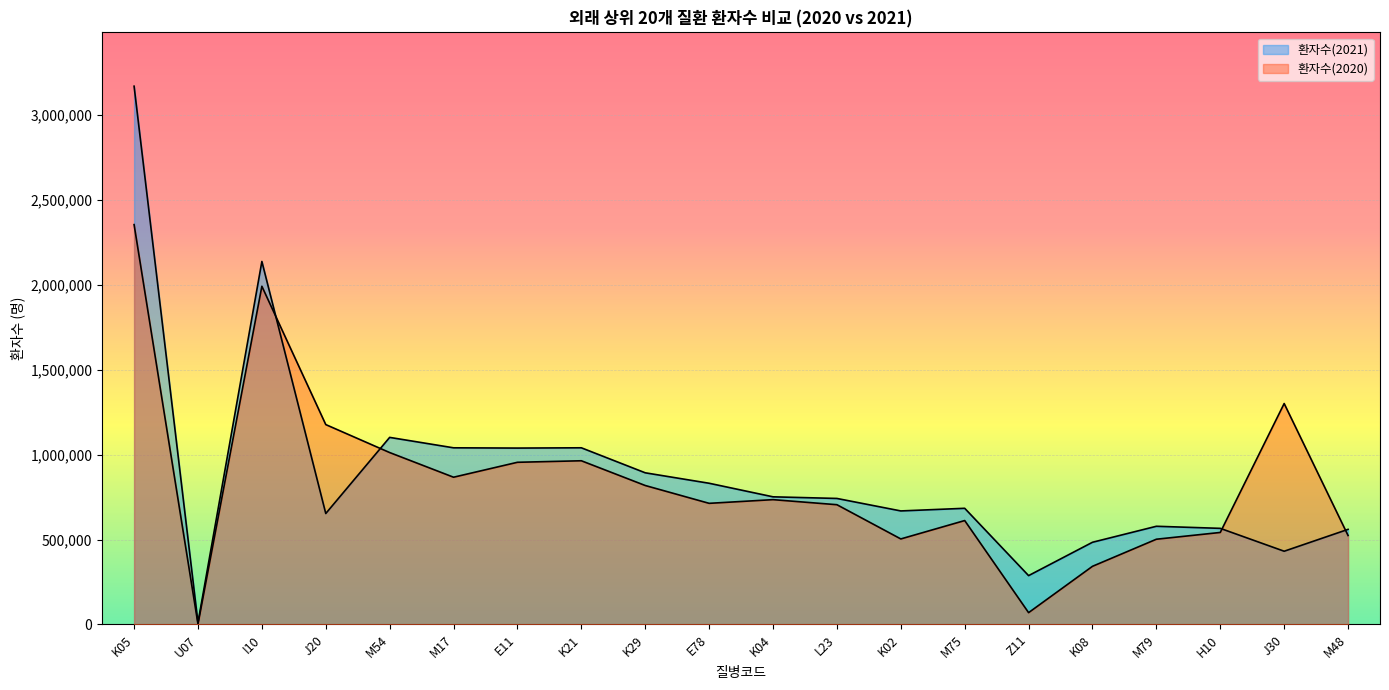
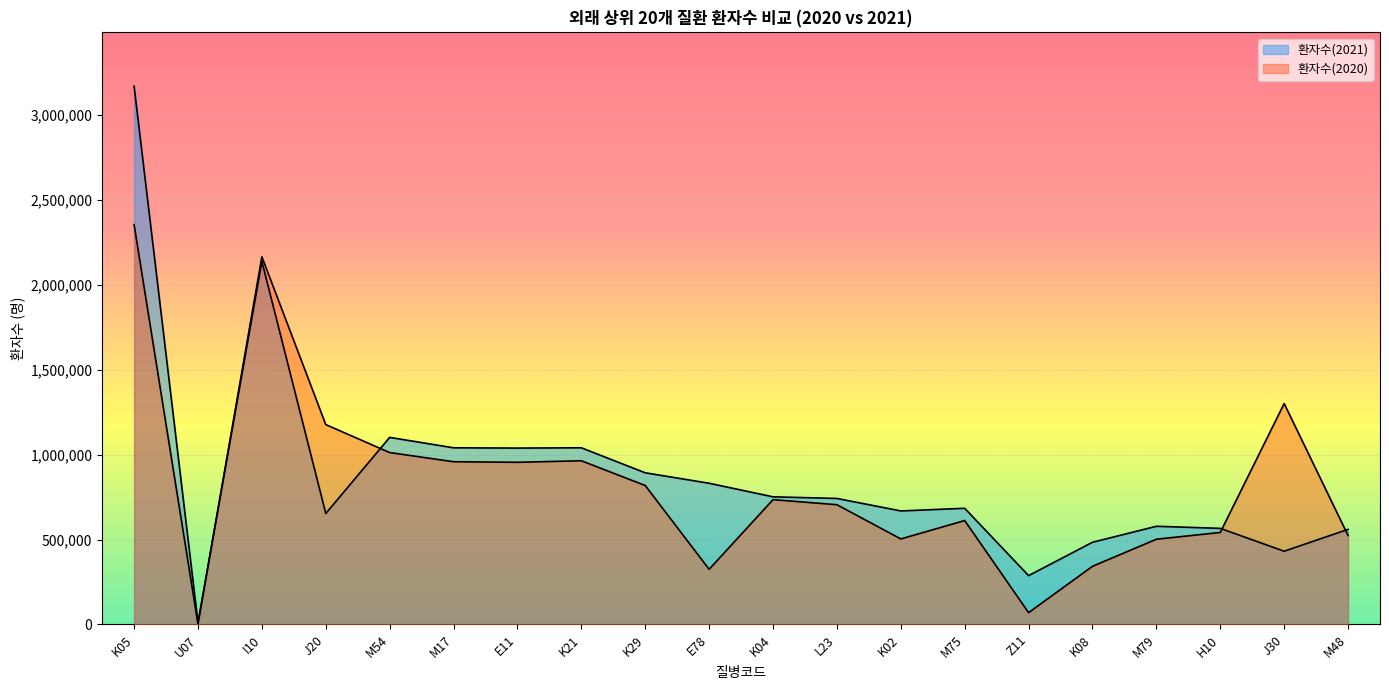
  {
    "환자수(2021)": {
      "K05": "3,170,000",
      "I10": "2,140,000",
      "J20": "650,000",
      "M54": "1,100,000",
      "M17": "1,040,000",
      "E11": "1,040,000",
      "K21": "1,040,000",
      "K29": "890,000",
      "E78": "830,000",
      "K04": "750,000",
      "L23": "740,000",
      "K02": "670,000",
      "M75": "680,000",
      "Z11": "290,000",
      "K08": "480,000",
      "M79": "580,000",
      "H10": "570,000",
      "J30": "430,000",
      "M48": "560,000"
    },
    "환자수(2020)": {
      "K05": "2,360,000",
-     "I10": "1,990,000",
+     "I10": "2,170,000",
      "J20": "1,180,000",
      "M54": "1,010,000",
-     "M17": "870,000",
+     "M17": "960,000",
      "E11": "960,000",
      "K21": "960,000",
      "K29": "820,000",
-     "E78": "710,000",
+     "E78": "320,000",
      "K04": "740,000",
      "L23": "710,000",
      "K02": "500,000",
      "M75": "610,000",
      "Z11": "70,000",
      "K08": "340,000",
      "M79": "500,000",
      "H10": "540,000",
      "J30": "1,300,000",
      "M48": "520,000"
    }
  }
